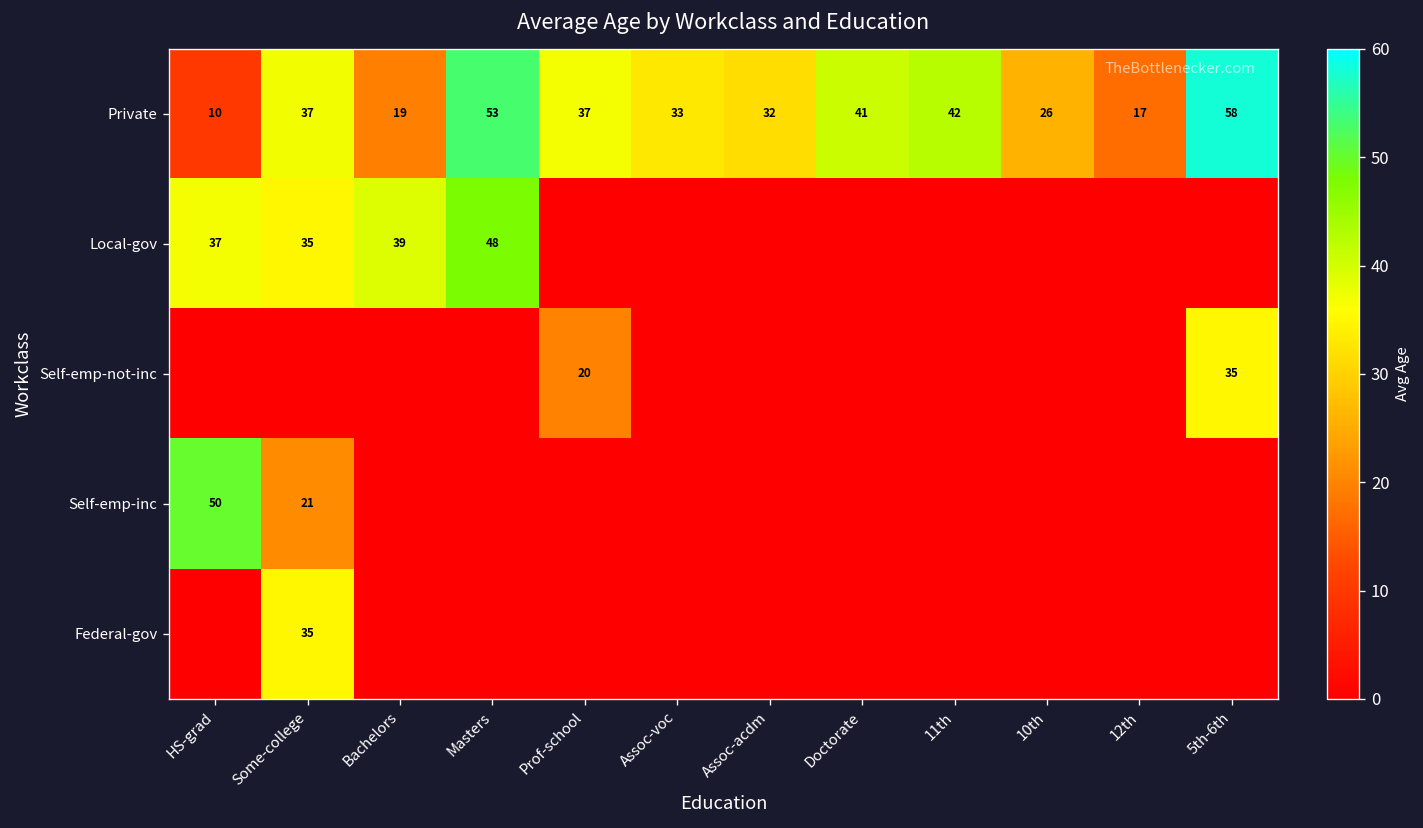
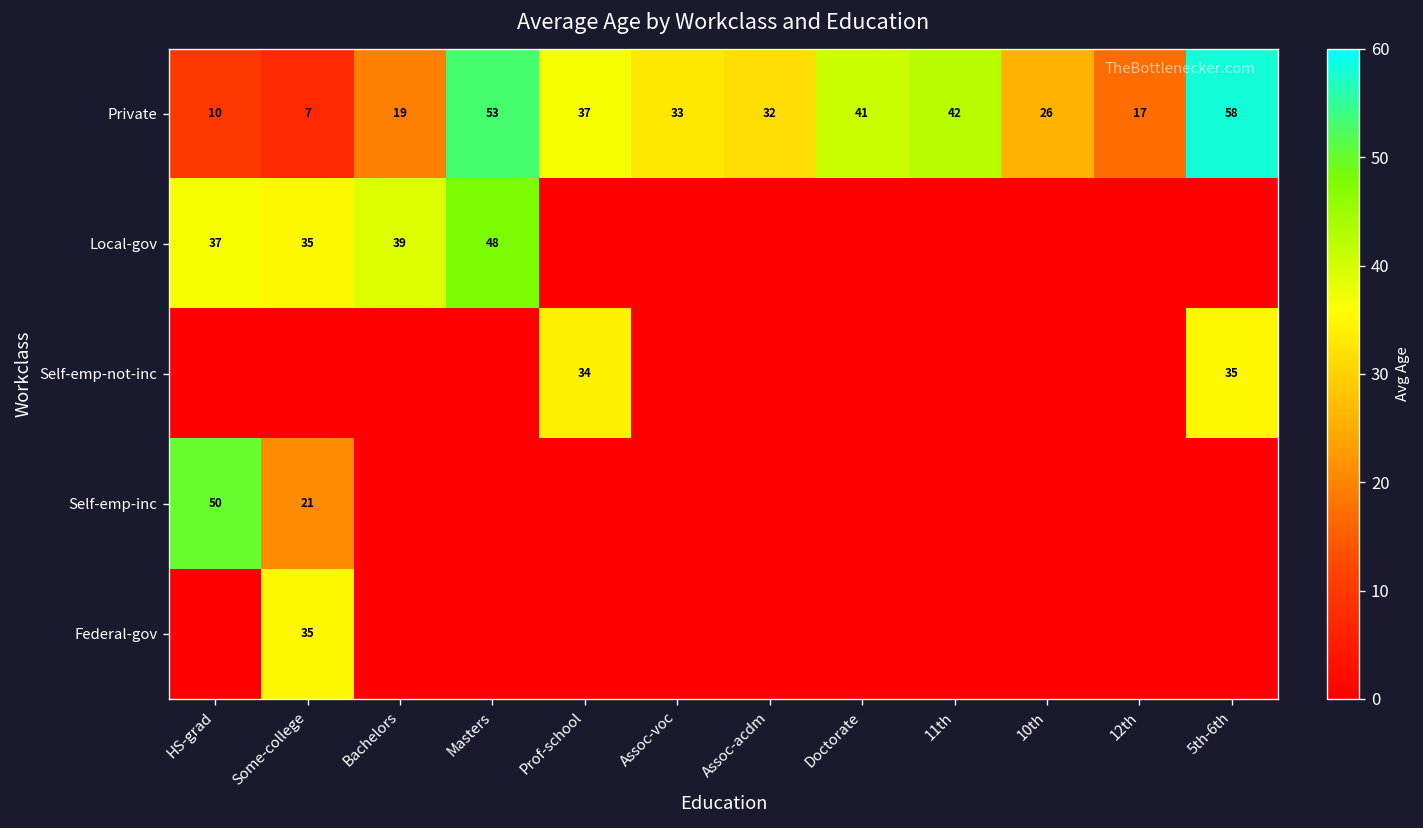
  {
    "Private": {
      "HS-grad": 10,
-     "Some-college": 37,
+     "Some-college": 7,
      "Bachelors": 19,
      "Masters": 53,
      "Prof-school": 37,
      "Assoc-voc": 33,
      "Assoc-acdm": 32,
      "Doctorate": 41,
      "11th": 42,
      "10th": 26,
      "5th-6th": 58
    },
    "Local-gov": {
      "HS-grad": 37,
      "Some-college": 35,
      "Bachelors": 39,
      "Masters": 48
    },
    "Self-emp-not-inc": {
-     "Prof-school": 20,
+     "Prof-school": 34,
      "5th-6th": 35
    },
    "Self-emp-inc": {
      "HS-grad": 50,
      "Some-college": 21
    },
    "Federal-gov": {
      "Some-college": 35
    }
  }
